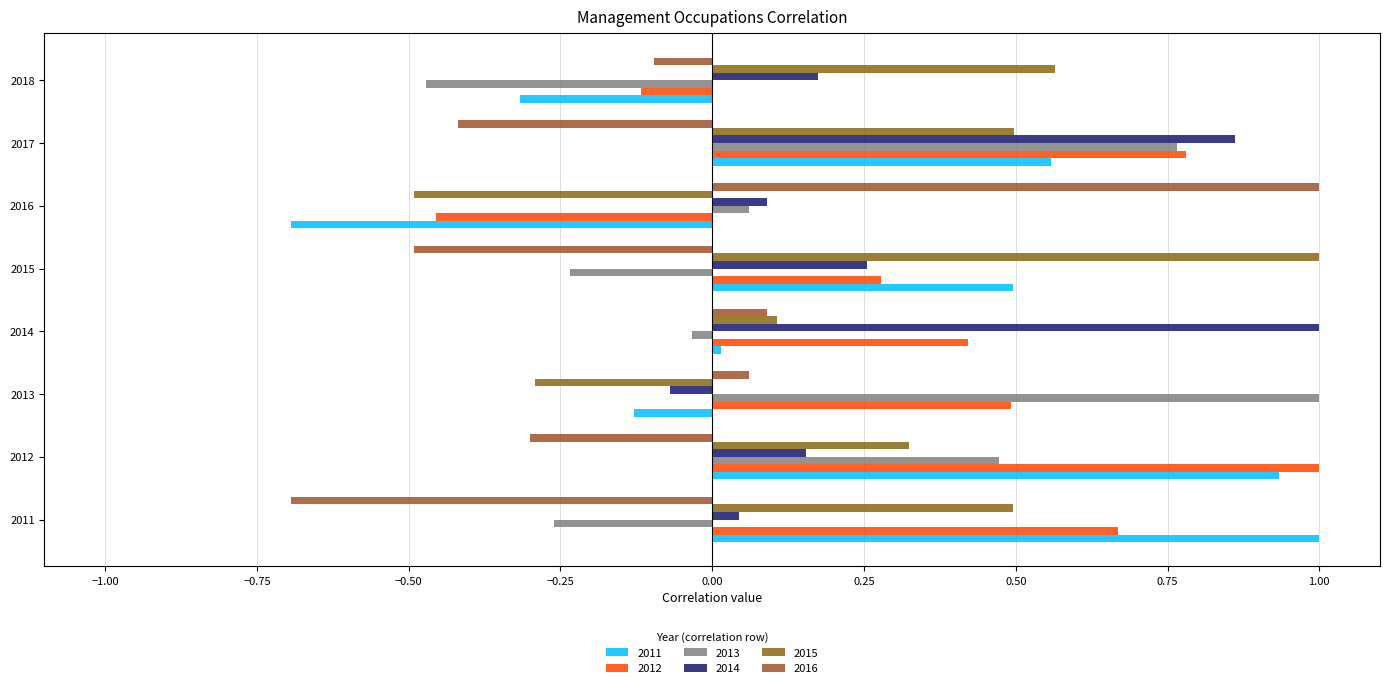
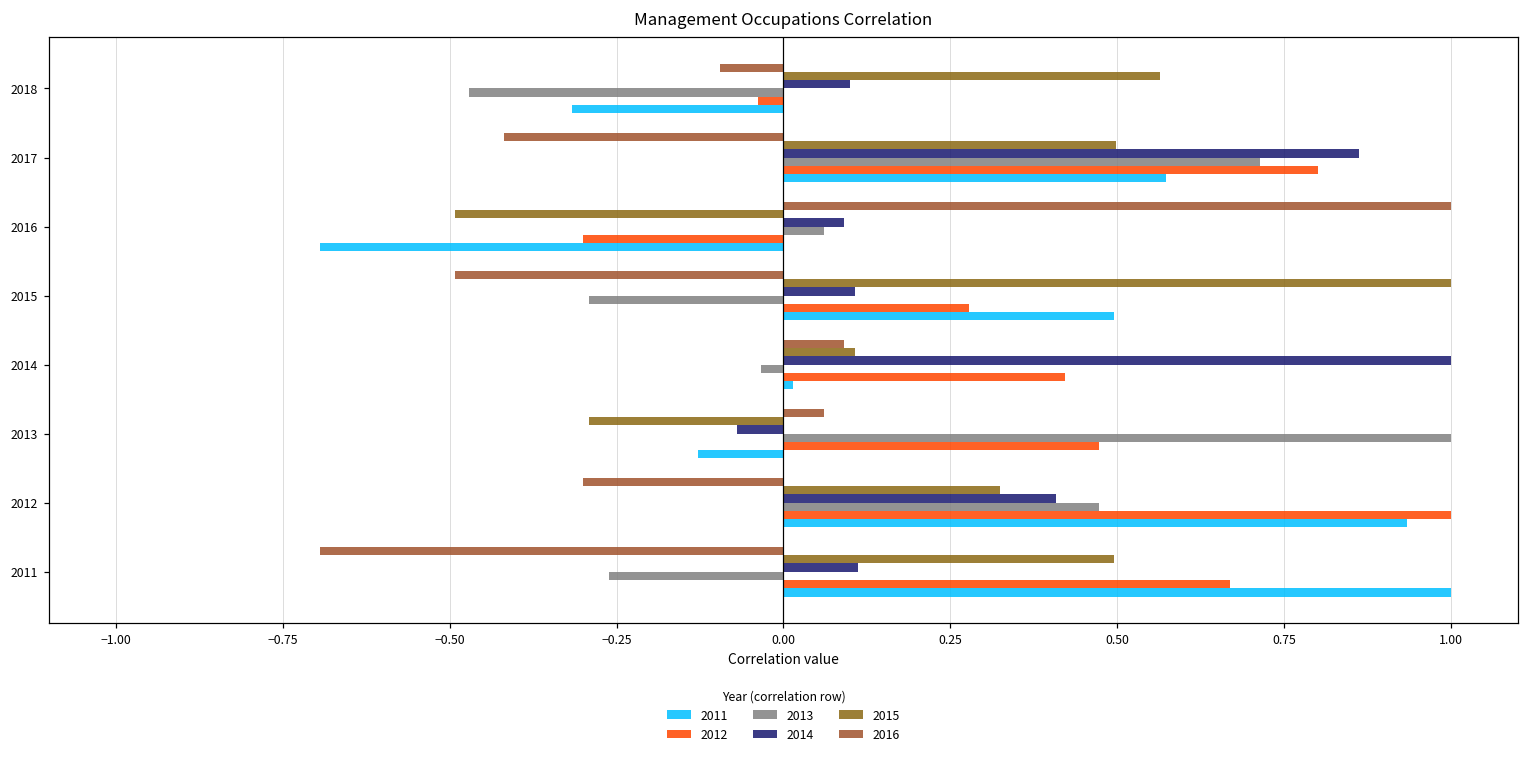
  {
    "2011": {
      "2018": -0.32,
-     "2017": 0.56,
+     "2017": 0.57,
      "2016": -0.69,
      "2015": 0.49,
      "2014": 0.01,
      "2013": -0.13,
      "2012": 0.93,
      "2011": 1.00
    },
    "2012": {
-     "2018": -0.12,
-     "2017": 0.78,
-     "2016": -0.45,
+     "2018": -0.04,
+     "2017": 0.80,
+     "2016": -0.30,
      "2015": 0.28,
      "2014": 0.42,
-     "2013": 0.49,
+     "2013": 0.47,
      "2012": 1.00,
      "2011": 0.67
    },
    "2013": {
      "2018": -0.47,
-     "2017": 0.77,
+     "2017": 0.71,
      "2016": 0.06,
-     "2015": -0.23,
+     "2015": -0.29,
      "2014": -0.03,
      "2013": 1.00,
      "2012": 0.47,
      "2011": -0.26
    },
    "2014": {
-     "2018": 0.17,
+     "2018": 0.10,
      "2017": 0.86,
      "2016": 0.09,
-     "2015": 0.25,
+     "2015": 0.11,
      "2014": 1.00,
      "2013": -0.07,
-     "2012": 0.15,
-     "2011": 0.04
+     "2012": 0.41,
+     "2011": 0.11
    }
  }
